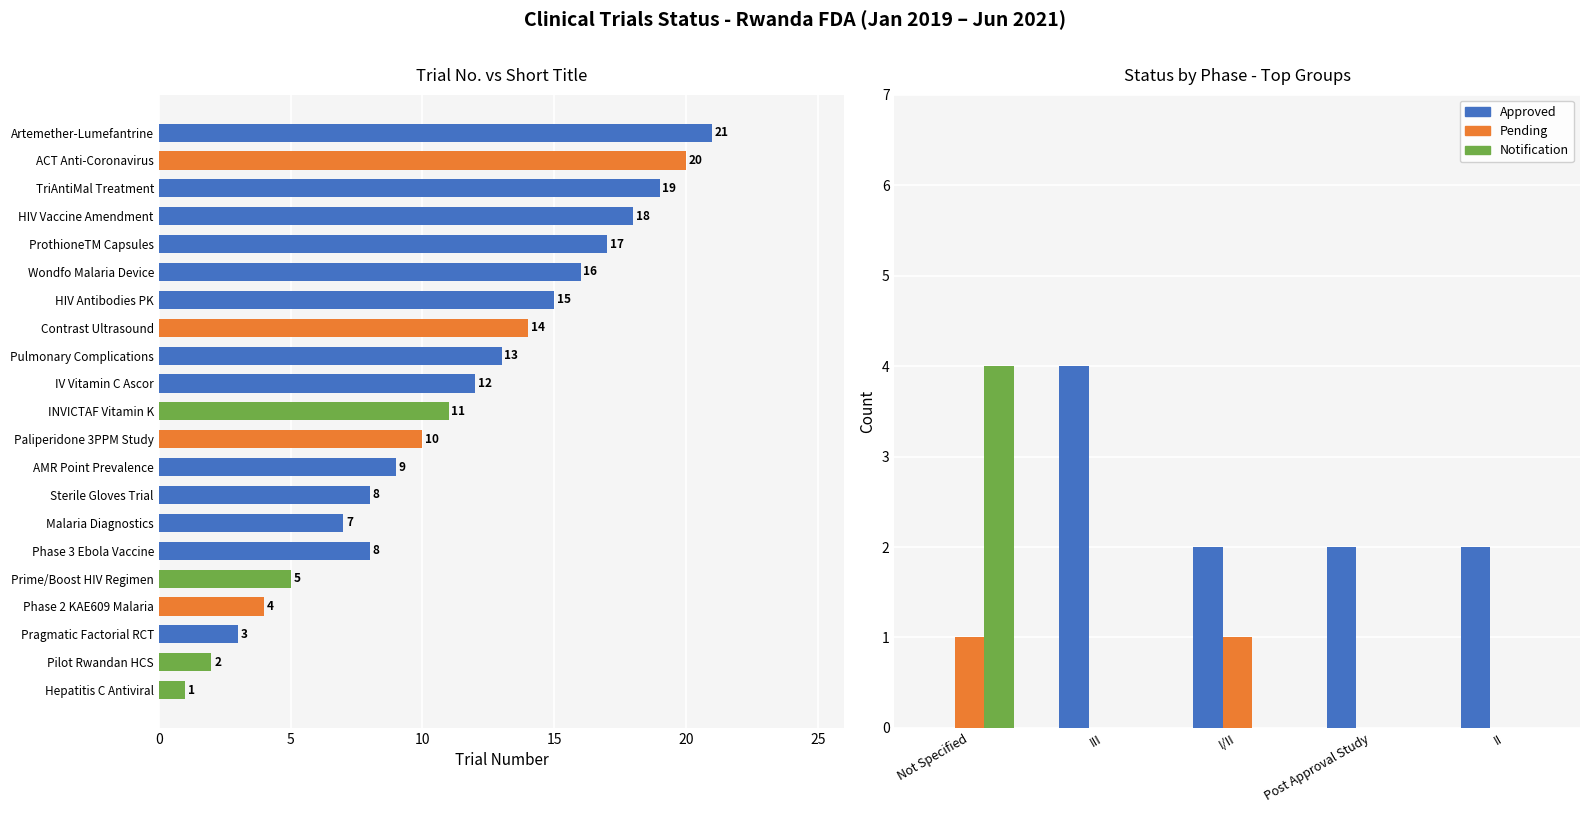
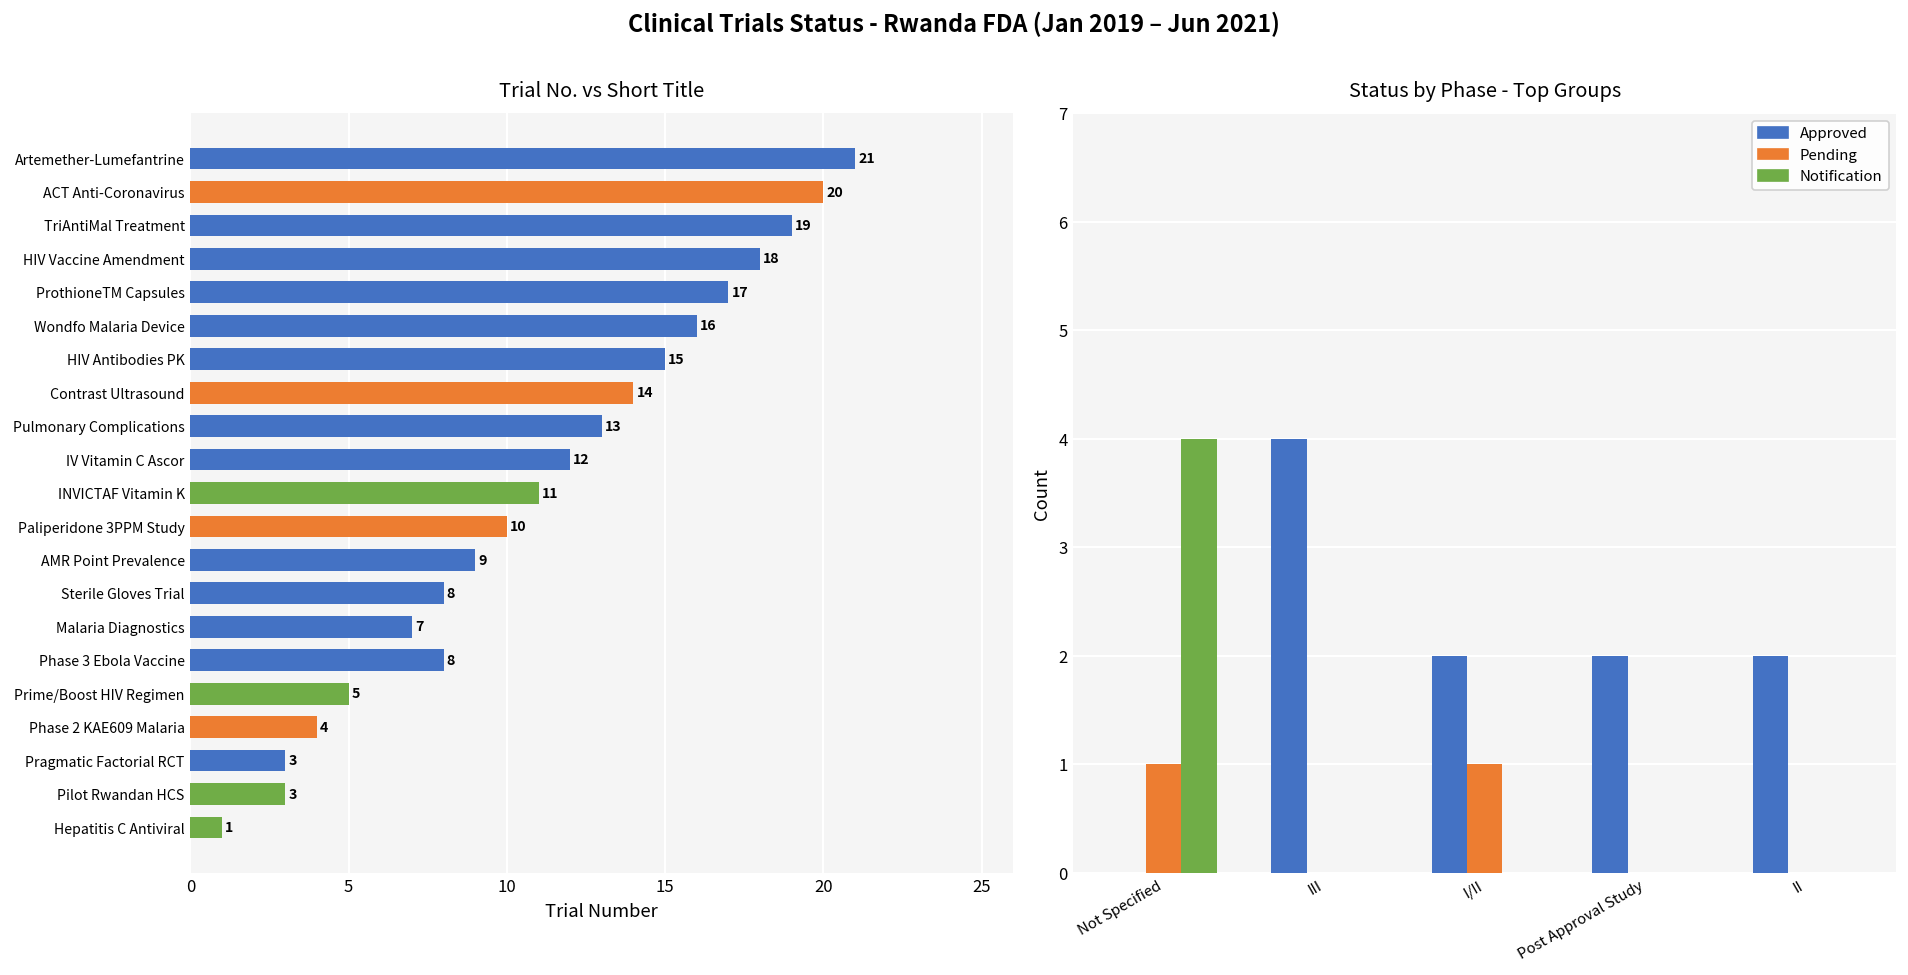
  {
    "Trial No. vs Short Title": {
      "Artemether-Lumefantrine": 21,
      "ACT Anti-Coronavirus": 20,
      "TriAntiMal Treatment": 19,
      "HIV Vaccine Amendment": 18,
      "ProthioneTM Capsules": 17,
      "Wondfo Malaria Device": 16,
      "HIV Antibodies PK": 15,
      "Contrast Ultrasound": 14,
      "Pulmonary Complications": 13,
      "IV Vitamin C Ascor": 12,
      "INVICTAF Vitamin K": 11,
      "Paliperidone 3PPM Study": 10,
      "AMR Point Prevalence": 9,
      "Sterile Gloves Trial": 8,
      "Malaria Diagnostics": 7,
      "Phase 3 Ebola Vaccine": 8,
      "Prime/Boost HIV Regimen": 5,
      "Phase 2 KAE609 Malaria": 4,
      "Pragmatic Factorial RCT": 3,
-     "Pilot Rwandan HCS": 2,
+     "Pilot Rwandan HCS": 3,
      "Hepatitis C Antiviral": 1
    },
    "Status by Phase - Top Groups": {
      "Approved": {
        "Not Specified": 0.0,
        "III": 4.0,
        "I/II": 2.0,
        "Post Approval Study": 2.0,
        "II": 2.0
      },
      "Pending": {
        "Not Specified": 1.0,
        "III": 0.0,
        "I/II": 1.0,
        "Post Approval Study": 0.0,
        "II": 0.0
      },
      "Notification": {
        "Not Specified": 4.0,
        "III": 0.0,
        "I/II": 0.0,
        "Post Approval Study": 0.0,
        "II": 0.0
      }
    }
  }
